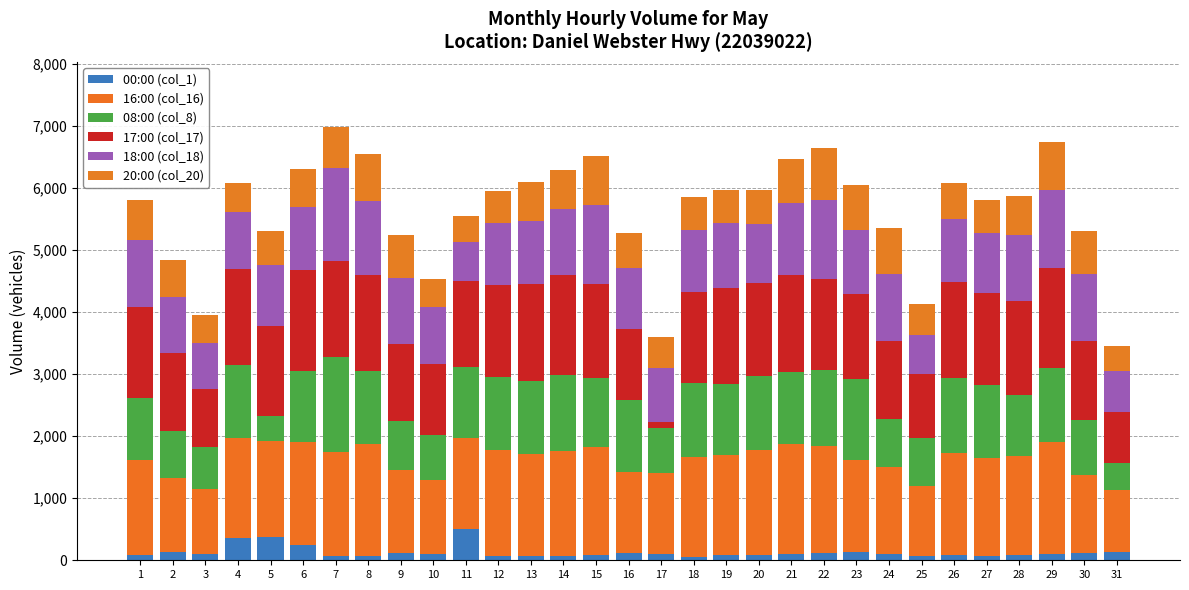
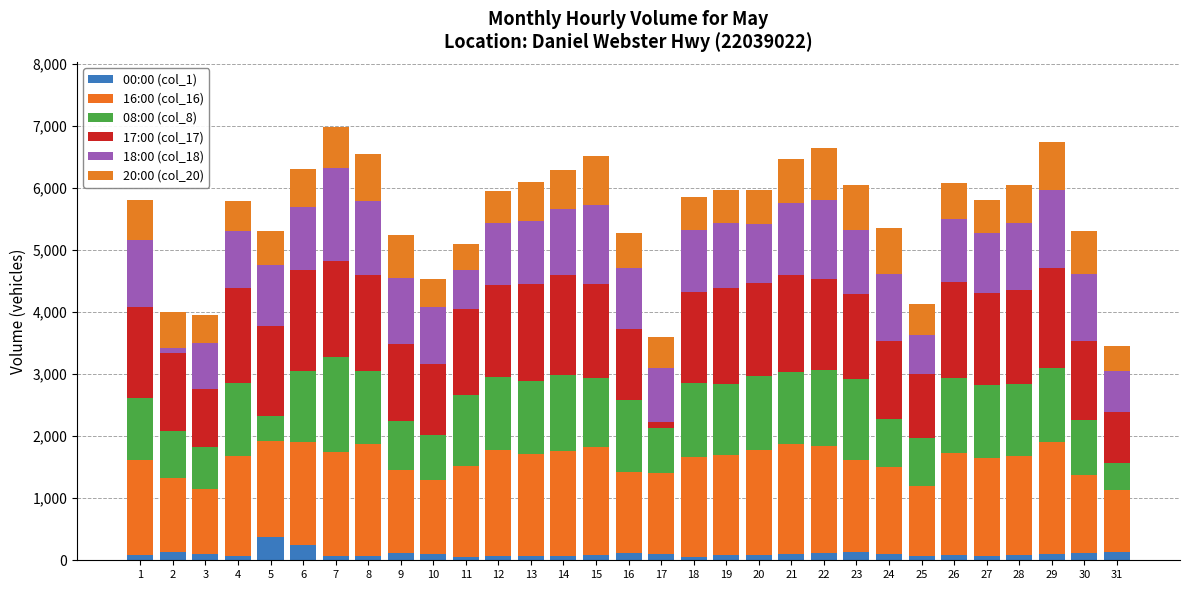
  {
    "00:00 (col_1)": {
      "1": "100",
      "2": "100",
      "3": "100",
-     "4": "400",
+     "4": "100",
      "5": "400",
      "6": "300",
      "7": "100",
      "8": "100",
      "9": "100",
      "10": "100",
-     "11": "500",
+     "11": "0",
      "12": "100",
      "13": "100",
      "14": "100",
      "15": "100",
      "16": "100",
      "17": "100",
      "18": "100",
      "19": "100",
      "20": "100",
      "21": "100",
      "22": "100",
      "23": "100",
      "24": "100",
      "25": "100",
      "26": "100",
      "27": "100",
      "28": "100",
      "29": "100",
      "30": "100",
      "31": "100"
    },
    "08:00 (col_8)": {
      "1": "1,000",
      "2": "800",
      "3": "700",
      "4": "1,200",
      "5": "400",
      "6": "1,100",
      "7": "1,500",
      "8": "1,200",
      "9": "800",
      "10": "700",
      "11": "1,100",
      "12": "1,200",
      "13": "1,200",
      "14": "1,200",
      "15": "1,100",
      "16": "1,200",
      "17": "700",
      "18": "1,200",
      "19": "1,200",
      "20": "1,200",
      "21": "1,200",
      "22": "1,200",
      "23": "1,300",
      "24": "800",
      "25": "800",
      "26": "1,200",
      "27": "1,200",
-     "28": "1,000",
+     "28": "1,200",
      "29": "1,200",
      "30": "900",
      "31": "400"
    },
    "17:00 (col_17)": {
      "1": "1,500",
      "2": "1,300",
      "3": "900",
      "4": "1,500",
      "5": "1,400",
      "6": "1,600",
      "7": "1,600",
      "8": "1,600",
      "9": "1,200",
      "10": "1,100",
      "11": "1,400",
      "12": "1,500",
      "13": "1,600",
      "14": "1,600",
      "15": "1,500",
      "16": "1,100",
      "17": "100",
      "18": "1,500",
      "19": "1,500",
      "20": "1,500",
      "21": "1,600",
      "22": "1,500",
      "23": "1,400",
      "24": "1,300",
      "25": "1,000",
      "26": "1,500",
      "27": "1,500",
      "28": "1,500",
      "29": "1,600",
      "30": "1,300",
      "31": "800"
    },
    "18:00 (col_18)": {
      "1": "1,100",
-     "2": "900",
+     "2": "100",
      "3": "800",
      "4": "900",
      "5": "1,000",
      "6": "1,000",
      "7": "1,500",
      "8": "1,200",
      "9": "1,100",
      "10": "900",
      "11": "600",
      "12": "1,000",
      "13": "1,000",
      "14": "1,100",
      "15": "1,300",
      "16": "1,000",
      "17": "900",
      "18": "1,000",
      "19": "1,100",
      "20": "1,000",
      "21": "1,200",
      "22": "1,300",
      "23": "1,000",
      "24": "1,100",
      "25": "600",
      "26": "1,000",
      "27": "1,000",
      "28": "1,100",
      "29": "1,300",
      "30": "1,100",
      "31": "700"
    }
  }
